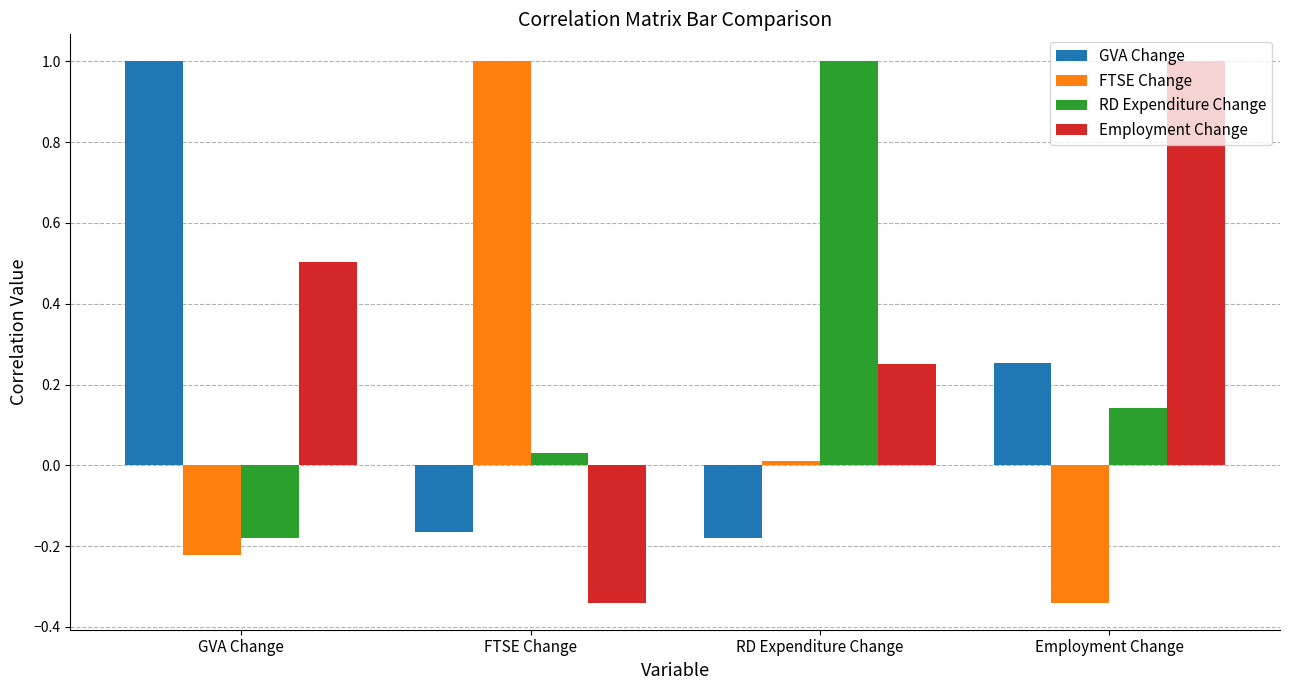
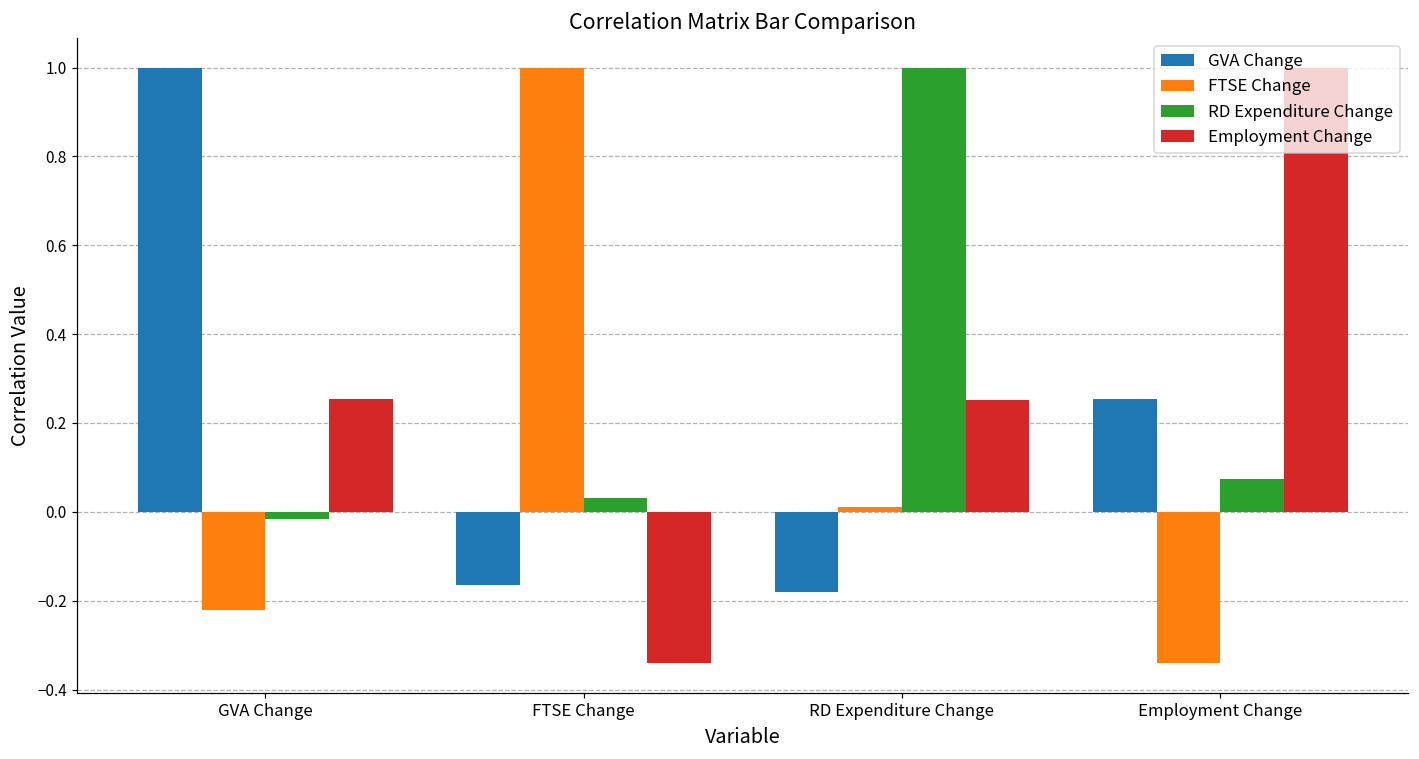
  {
    "GVA Change": {
      "GVA Change": 1.00,
      "FTSE Change": -0.17,
      "RD Expenditure Change": -0.18,
      "Employment Change": 0.25
    },
    "FTSE Change": {
      "GVA Change": -0.22,
      "FTSE Change": 1.00,
      "RD Expenditure Change": 0.01,
      "Employment Change": -0.34
    },
    "RD Expenditure Change": {
-     "GVA Change": -0.18,
+     "GVA Change": -0.02,
      "FTSE Change": 0.03,
      "RD Expenditure Change": 1.00,
-     "Employment Change": 0.14
+     "Employment Change": 0.07
    },
    "Employment Change": {
-     "GVA Change": 0.50,
+     "GVA Change": 0.25,
      "FTSE Change": -0.34,
      "RD Expenditure Change": 0.25
    }
  }
